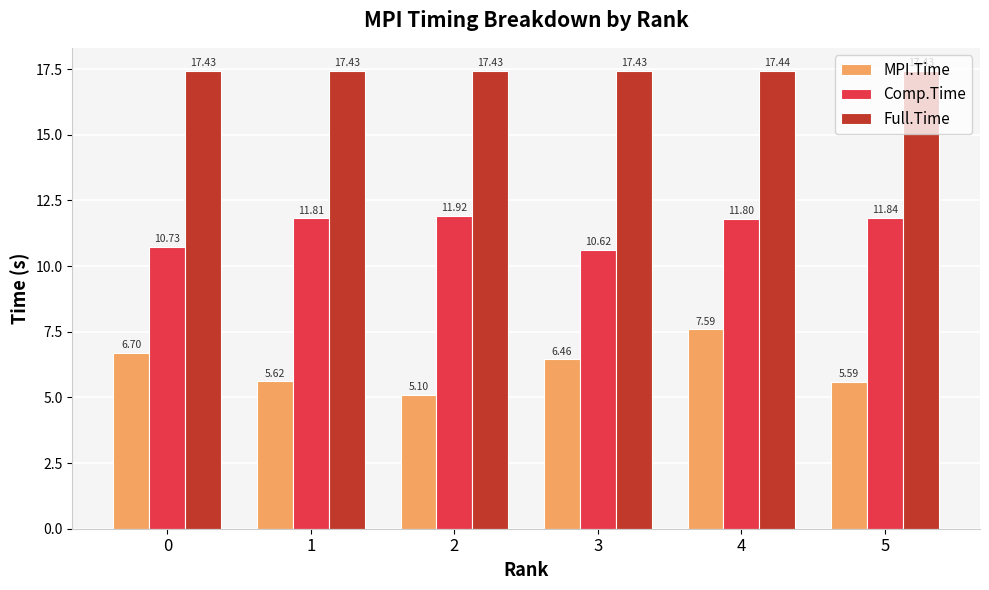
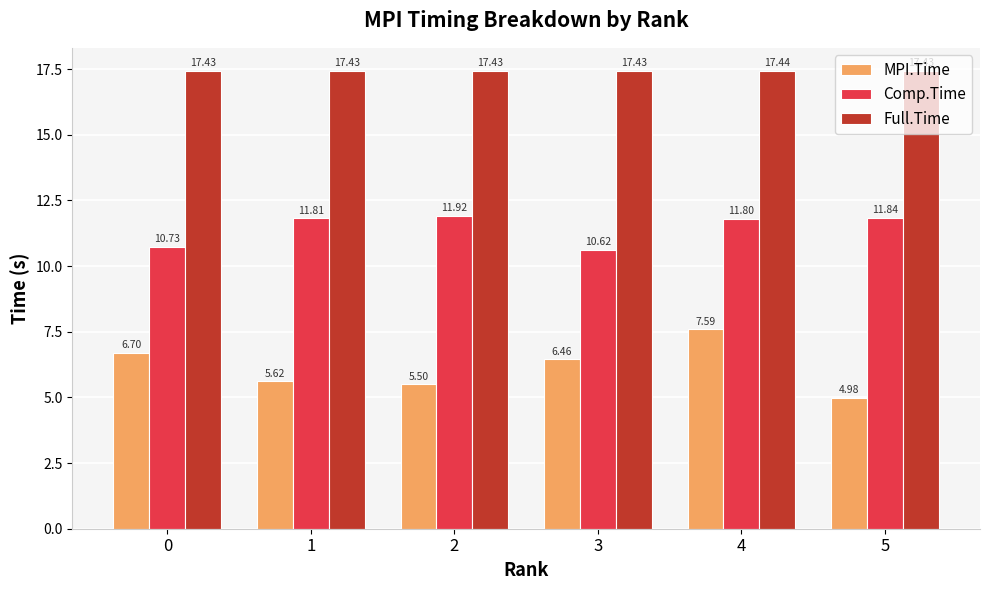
  {
    "MPI.Time": {
      "0": 6.70,
      "1": 5.62,
-     "2": 5.10,
+     "2": 5.50,
      "3": 6.46,
      "4": 7.59,
-     "5": 5.59
+     "5": 4.98
    }
  }
